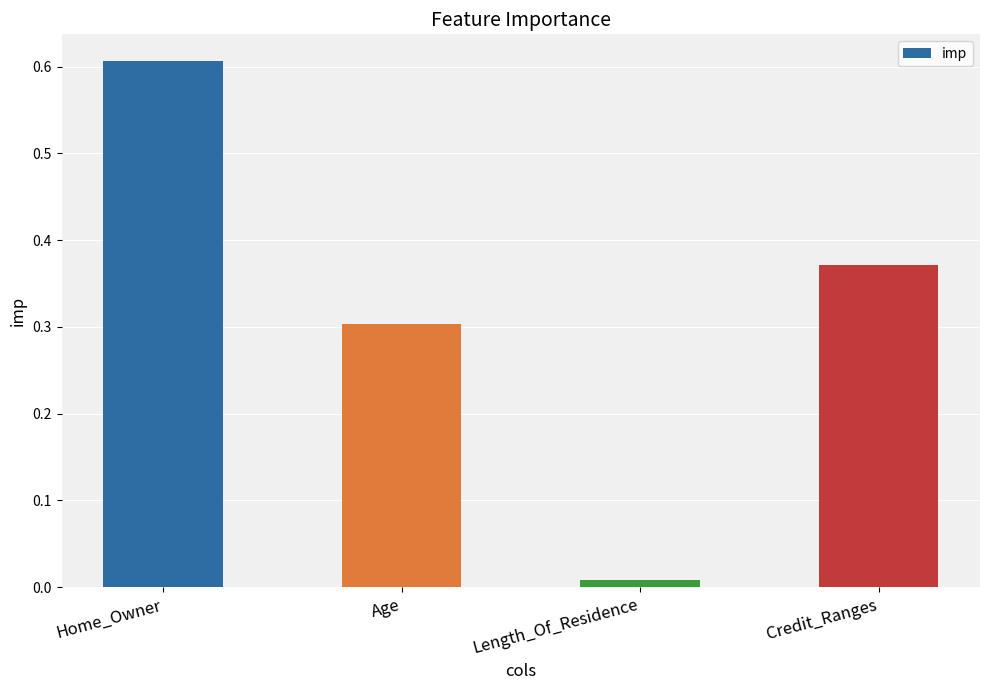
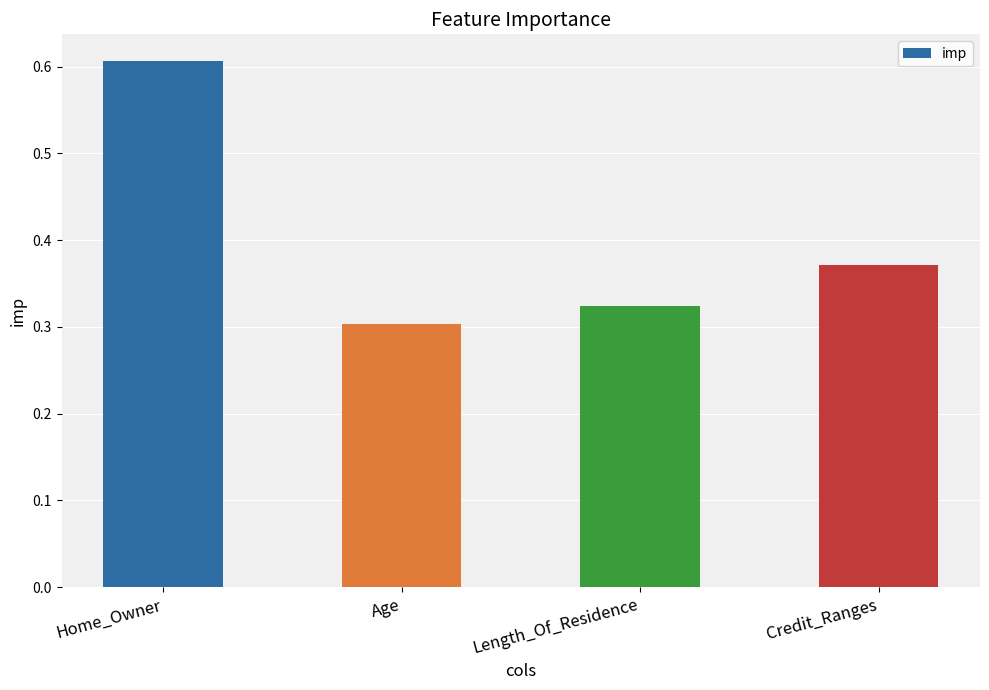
  {
    "Home_Owner": 0.61,
    "Age": 0.30,
-   "Length_Of_Residence": 0.01,
+   "Length_Of_Residence": 0.32,
    "Credit_Ranges": 0.37
  }
